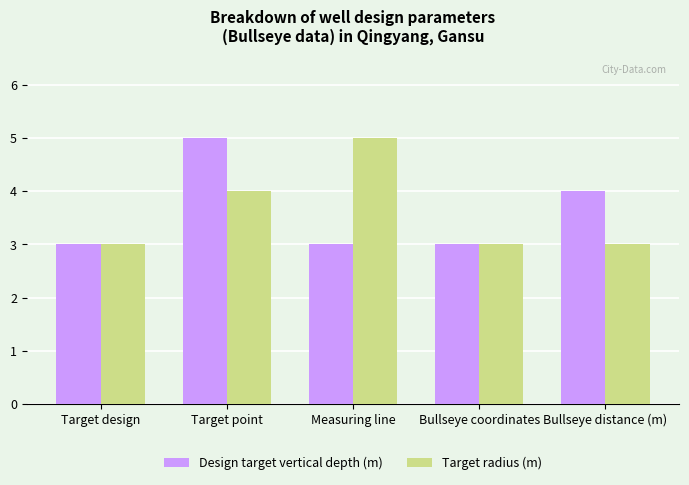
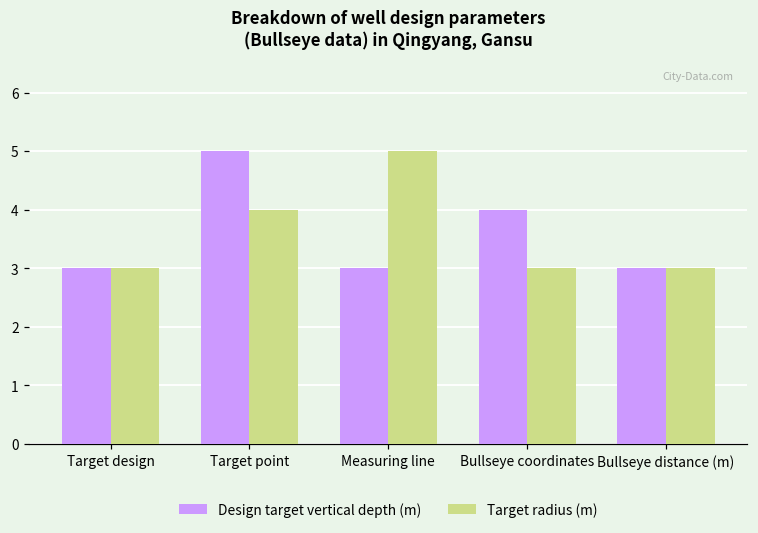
  {
    "Design target vertical depth (m)": {
      "Target design": 3,
      "Target point": 5,
      "Measuring line": 3,
-     "Bullseye coordinates": 3,
-     "Bullseye distance (m)": 4
+     "Bullseye coordinates": 4,
+     "Bullseye distance (m)": 3
    },
    "Target radius (m)": {
      "Target design": 3,
      "Target point": 4,
      "Measuring line": 5,
      "Bullseye coordinates": 3,
      "Bullseye distance (m)": 3
    }
  }
